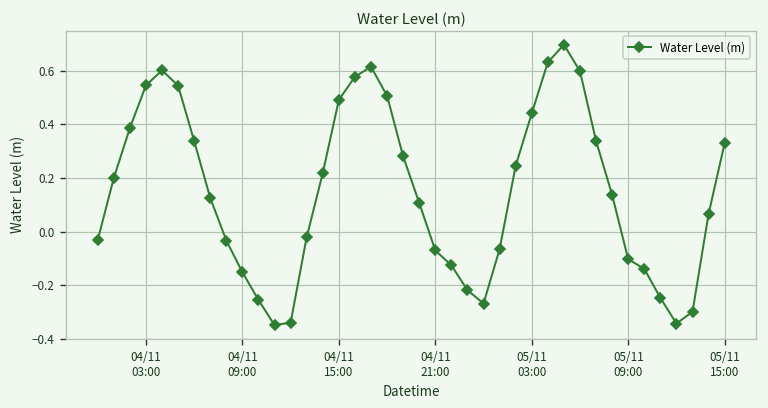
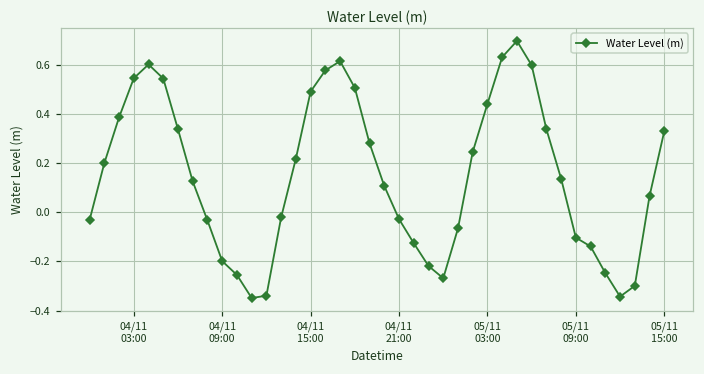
  {
    "04/11 03:00": 0.55,
-   "04/11 09:00": -0.15,
+   "04/11 09:00": -0.20,
    "04/11 15:00": 0.49,
-   "04/11 21:00": -0.07,
+   "04/11 21:00": -0.03,
    "05/11 03:00": 0.44,
    "05/11 09:00": -0.10,
    "05/11 15:00": 0.33
  }
